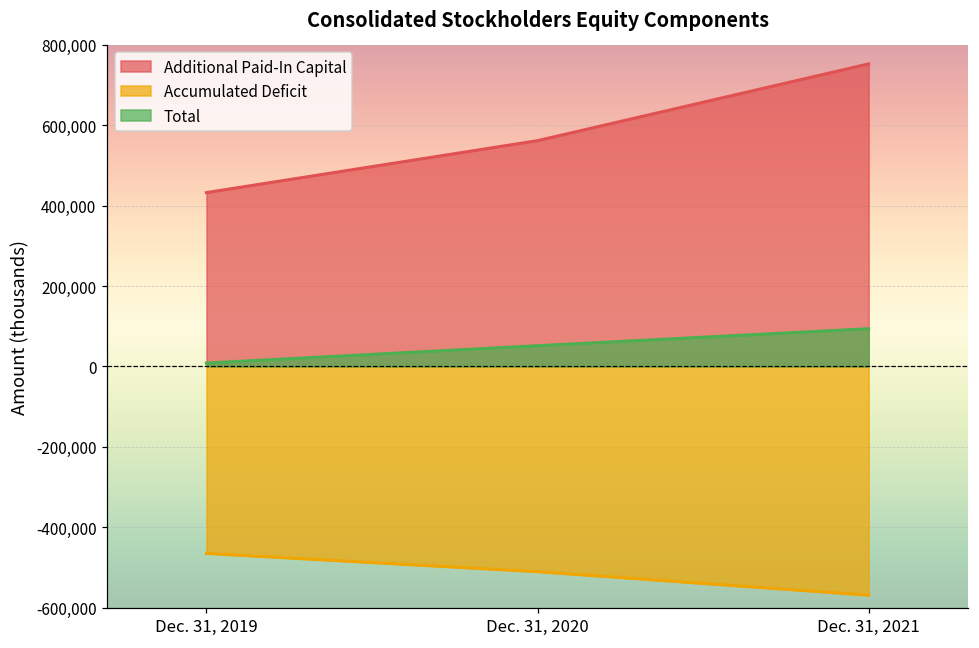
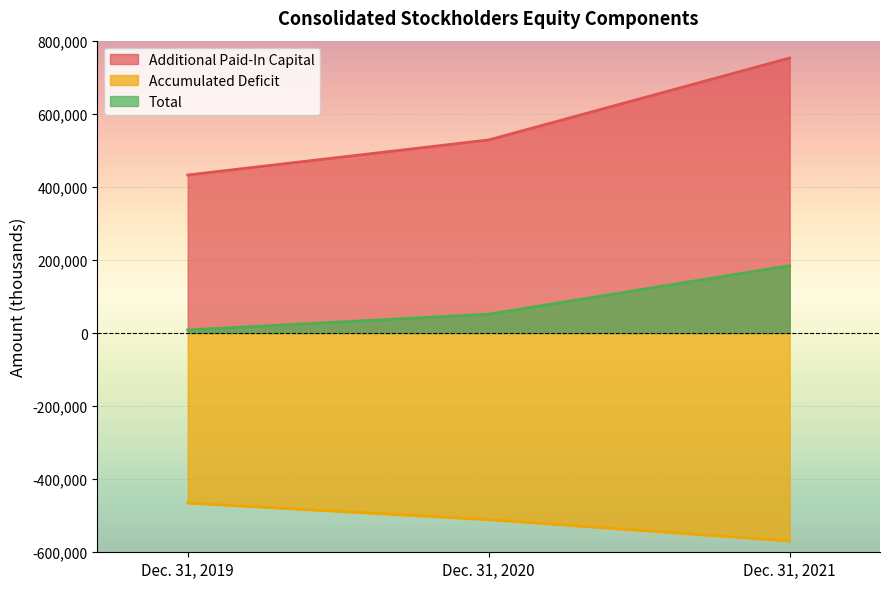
  {
    "Additional Paid-In Capital": {
      "Dec. 31, 2019": "430,000",
-     "Dec. 31, 2020": "560,000",
+     "Dec. 31, 2020": "530,000",
      "Dec. 31, 2021": "750,000"
    },
    "Total": {
      "Dec. 31, 2019": "10,000",
      "Dec. 31, 2020": "50,000",
-     "Dec. 31, 2021": "90,000"
+     "Dec. 31, 2021": "180,000"
    }
  }
